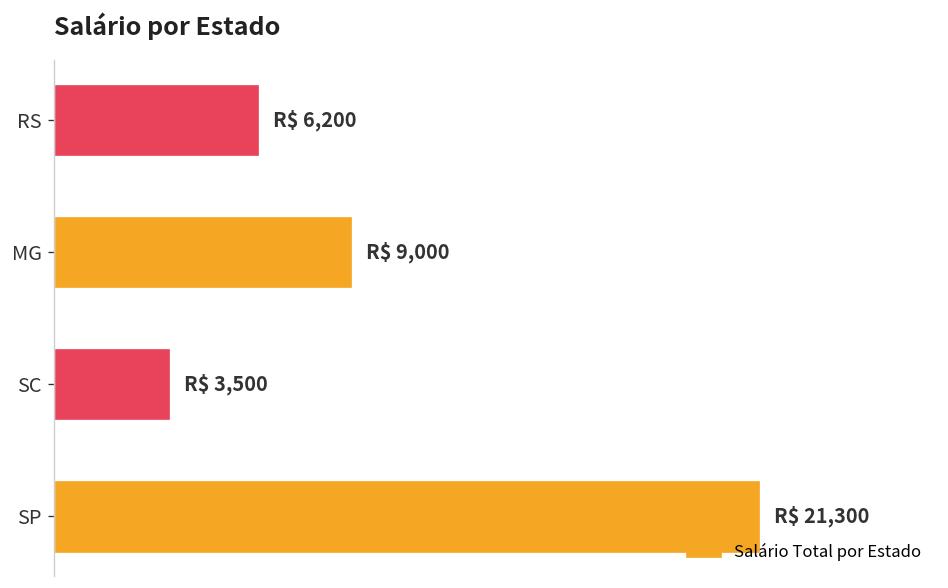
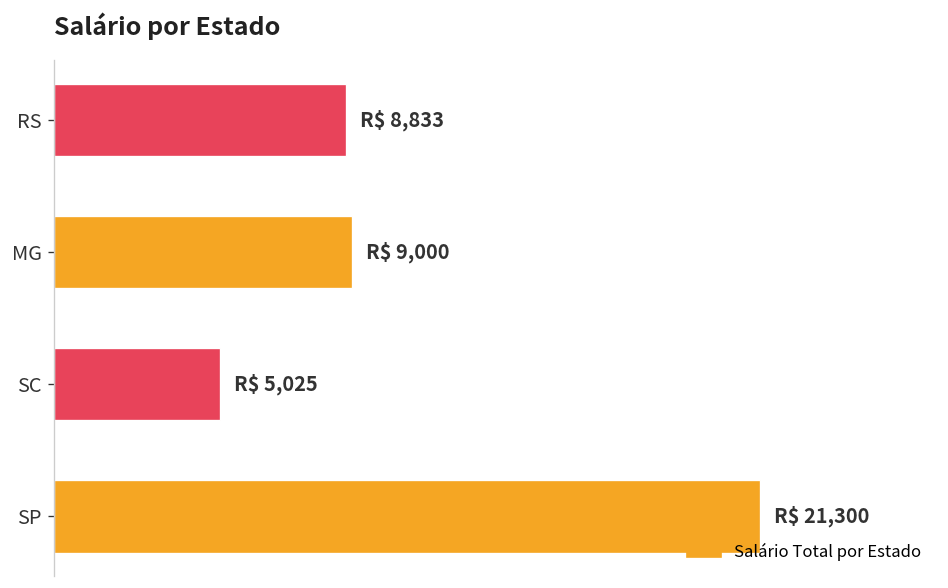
  {
-   "RS": "6,200",
+   "RS": "8,833",
    "MG": "9,000",
-   "SC": "3,500",
+   "SC": "5,025",
    "SP": "21,300"
  }
